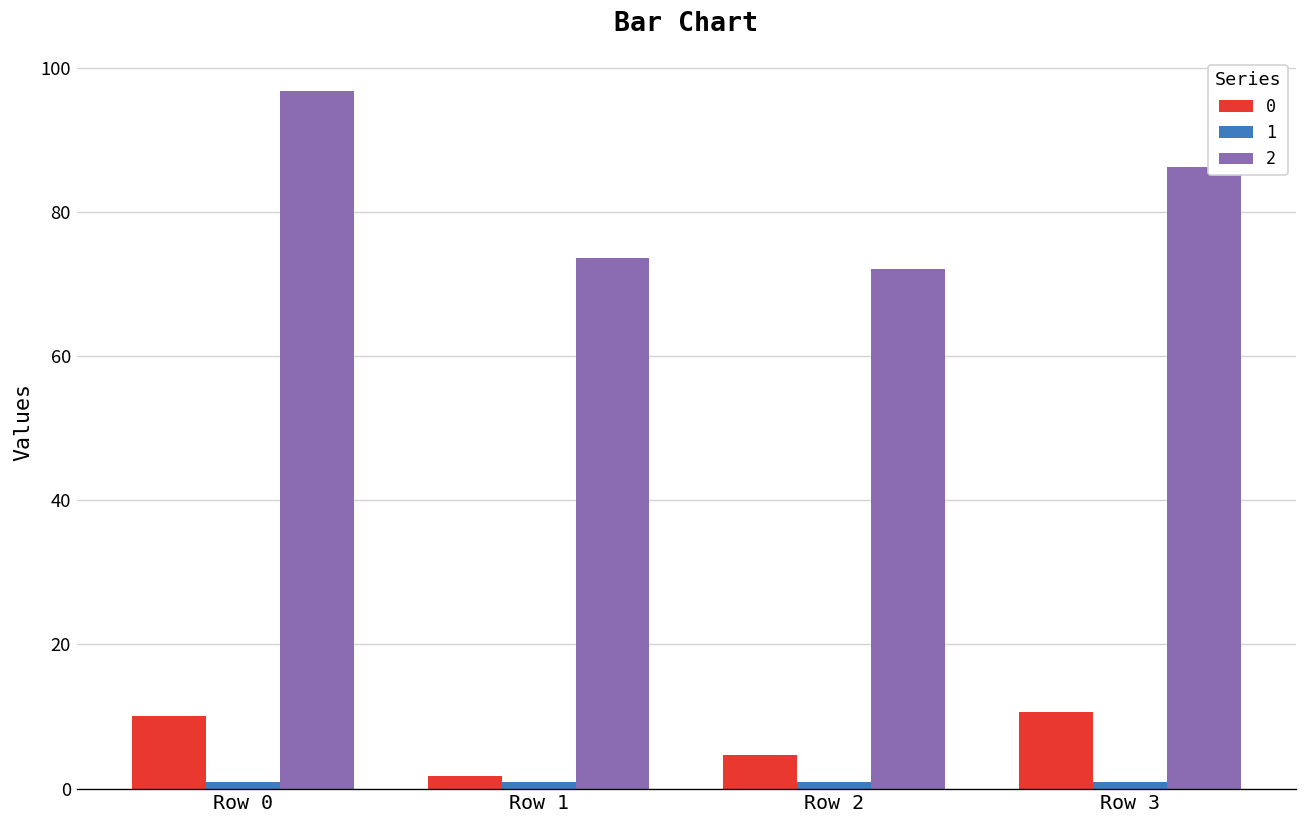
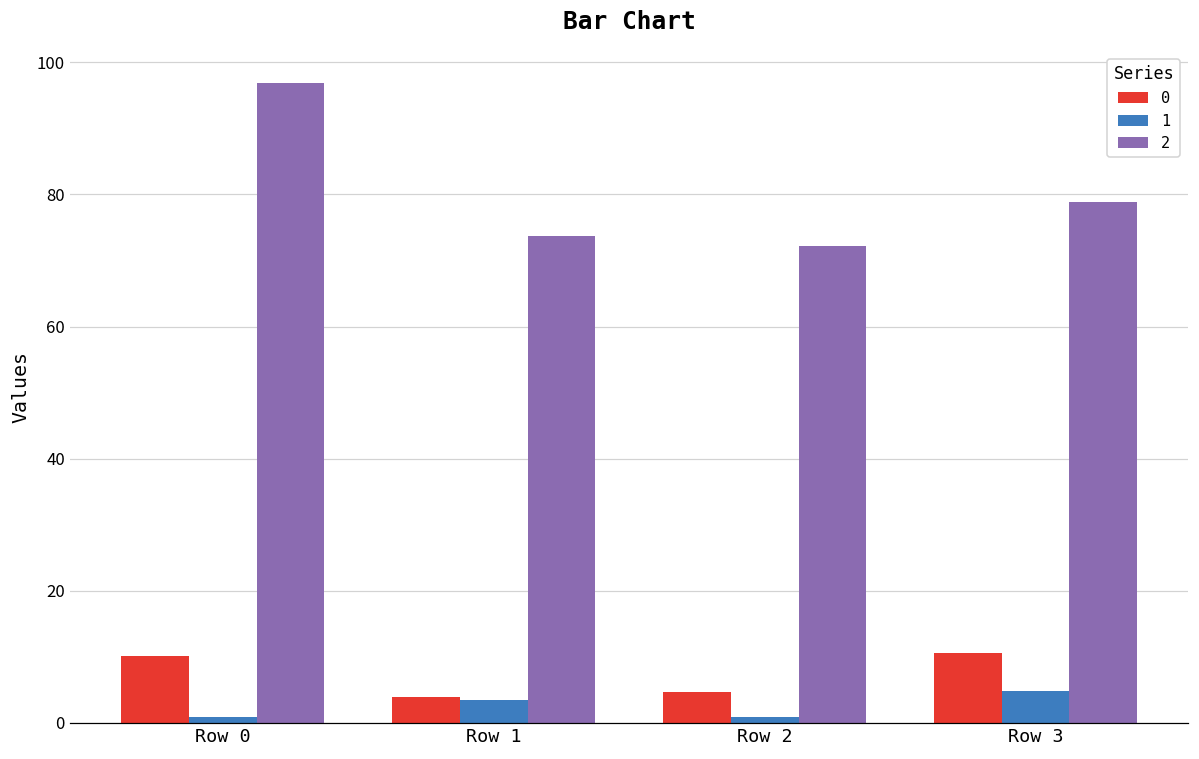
  {
    "0": {
      "Row 0": 10,
-     "Row 1": 2,
+     "Row 1": 4,
      "Row 2": 5,
      "Row 3": 11
    },
    "1": {
      "Row 0": 1,
-     "Row 1": 1,
+     "Row 1": 3,
      "Row 2": 1,
-     "Row 3": 1
+     "Row 3": 5
    },
    "2": {
      "Row 0": 97,
      "Row 1": 74,
      "Row 2": 72,
-     "Row 3": 86
+     "Row 3": 79
    }
  }
